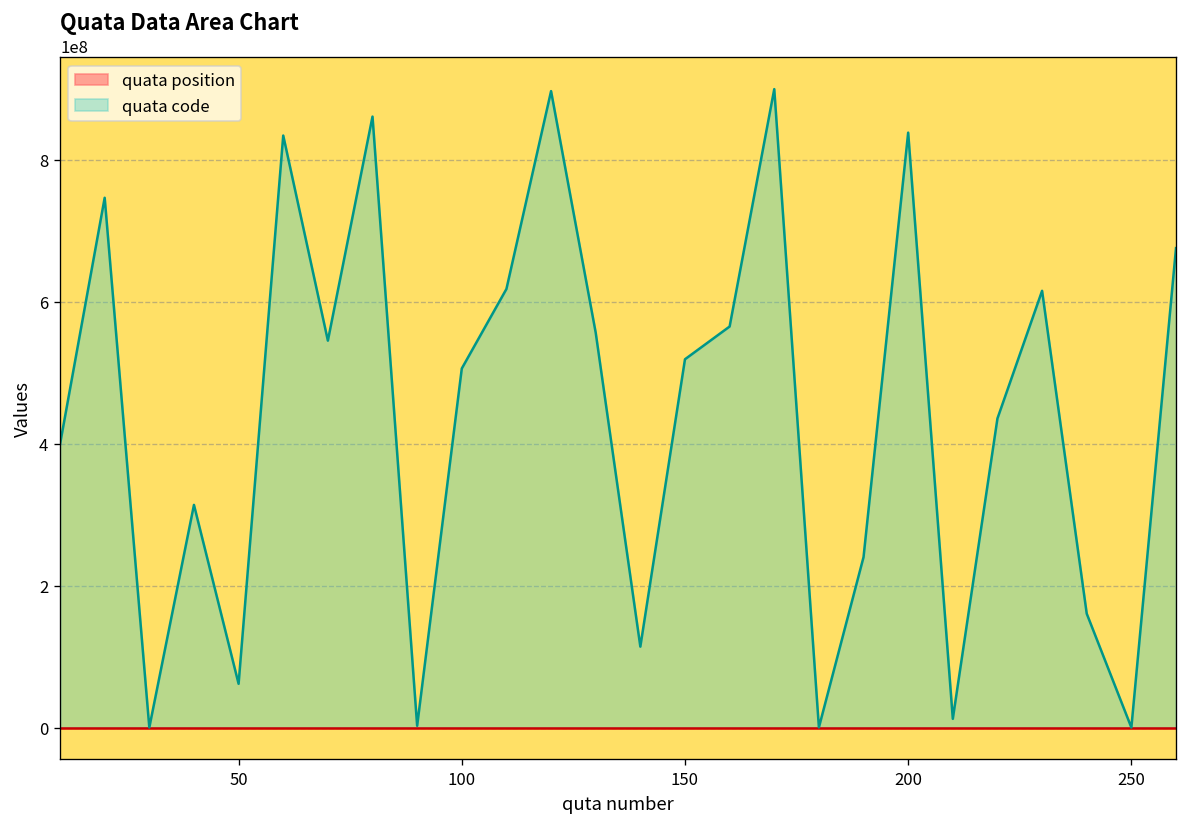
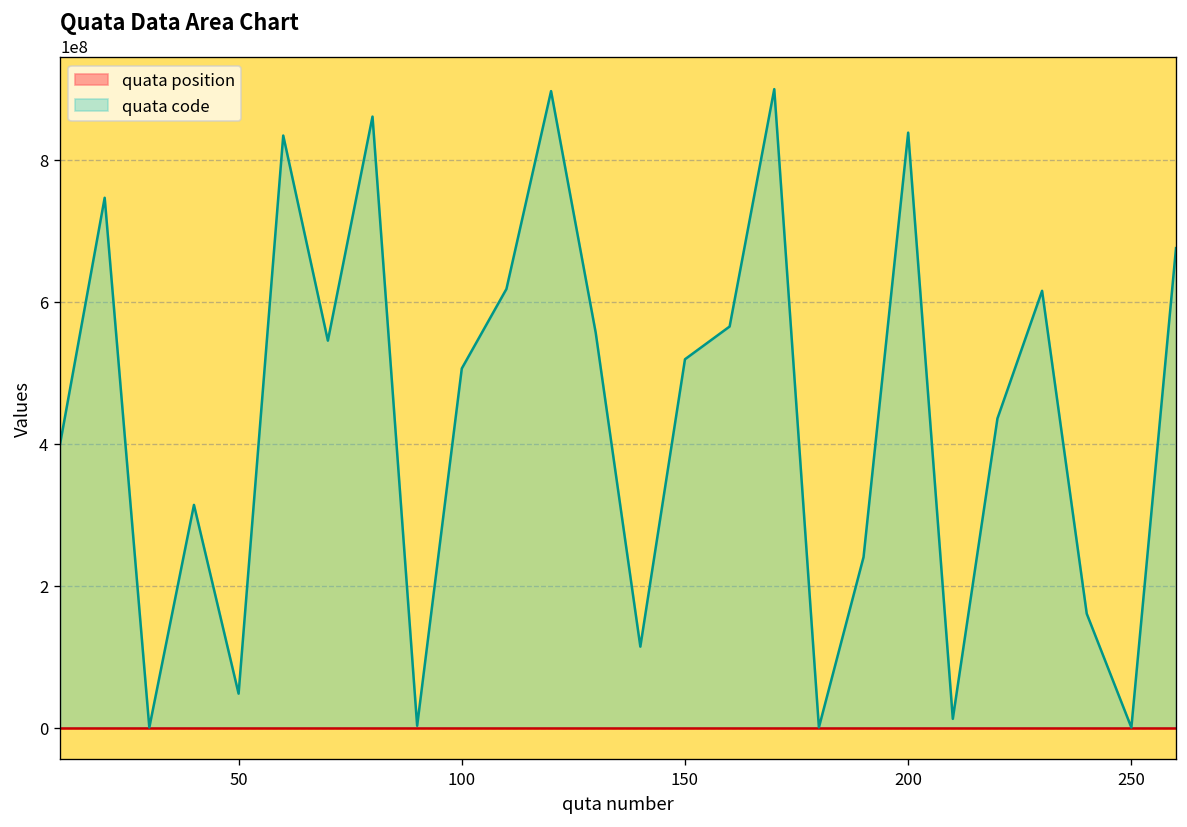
  {
    "quata position": {
      "50": 0,
      "100": 0,
      "150": 0,
      "200": 0
    },
    "quata code": {
-     "50": 60000000,
+     "50": 50000000,
      "100": 510000000,
      "150": 520000000,
      "200": 840000000
    }
  }
